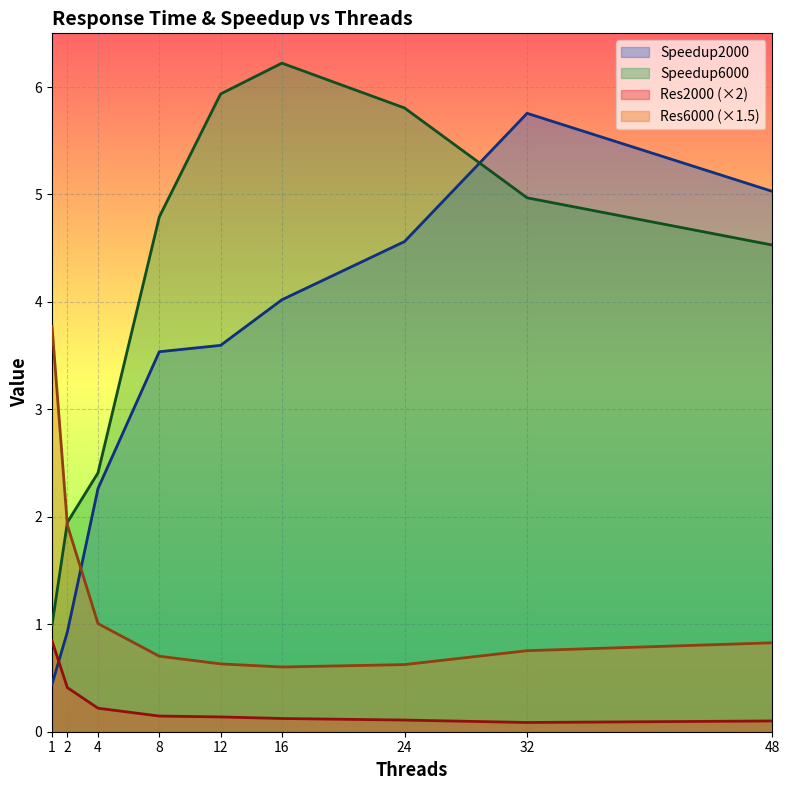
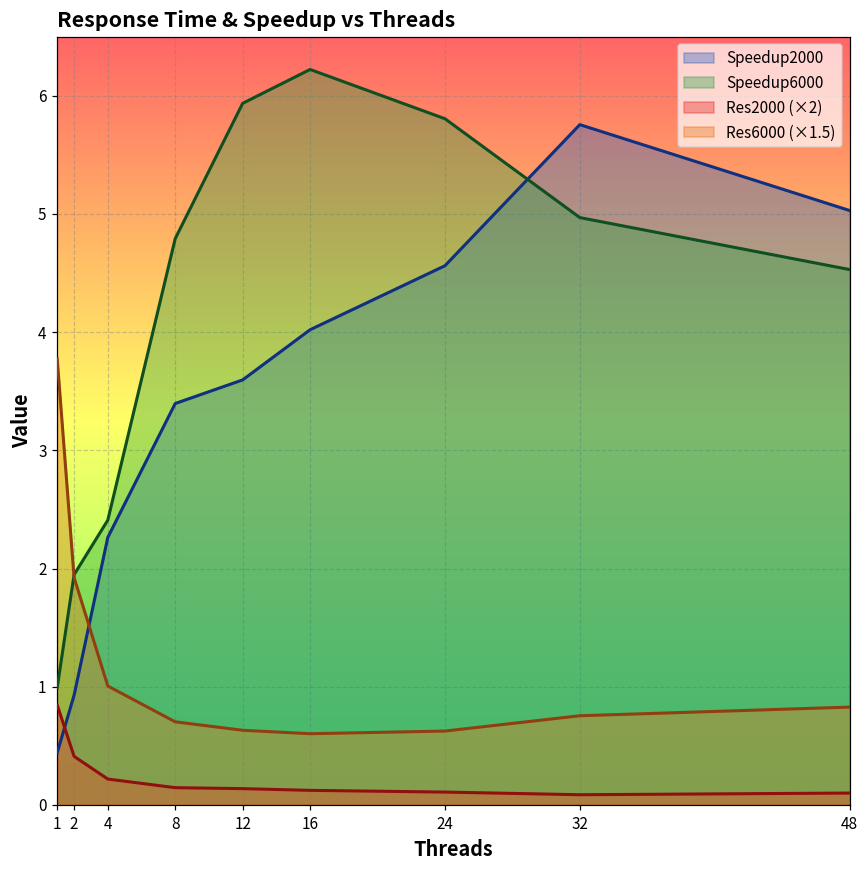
  {
    "Speedup2000": {
      "1": 0.44,
      "2": 0.93,
      "4": 2.26,
-     "8": 3.54,
+     "8": 3.40,
      "12": 3.60,
      "16": 4.02,
      "24": 4.56,
      "32": 5.76,
      "48": 5.03
    },
    "Speedup6000": {
      "1": 0.99,
      "2": 1.95,
      "4": 2.41,
      "8": 4.79,
      "12": 5.94,
      "16": 6.22,
      "24": 5.81,
      "32": 4.97,
      "48": 4.53
    }
  }
